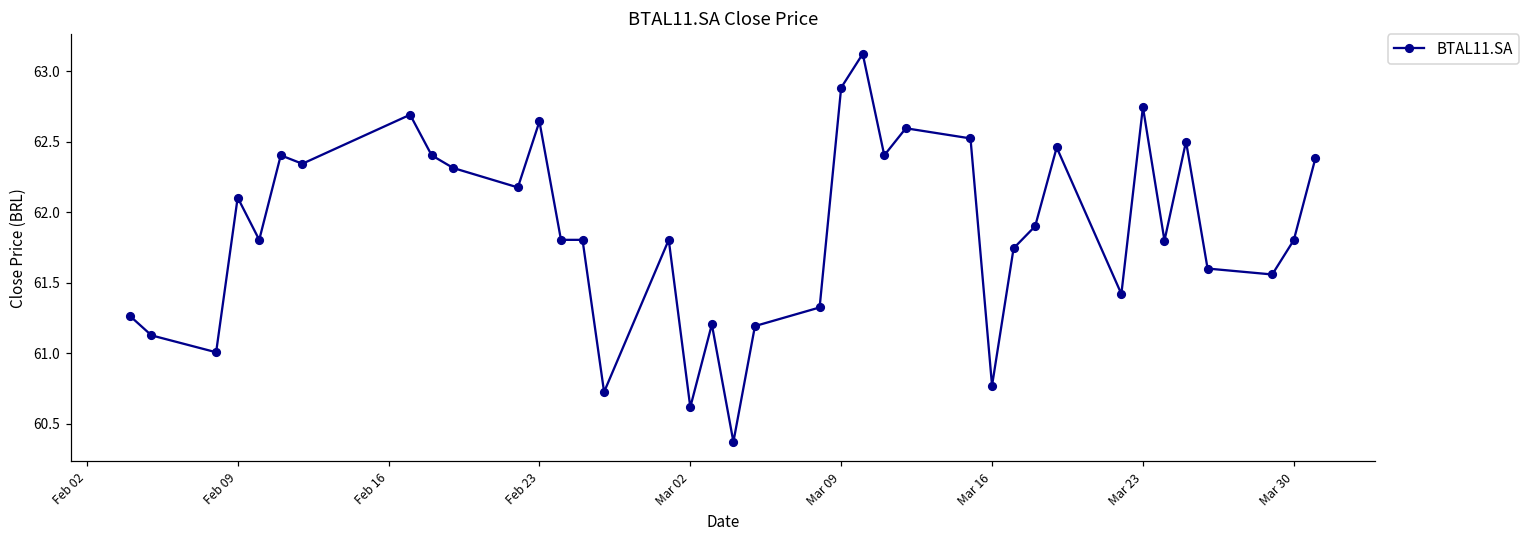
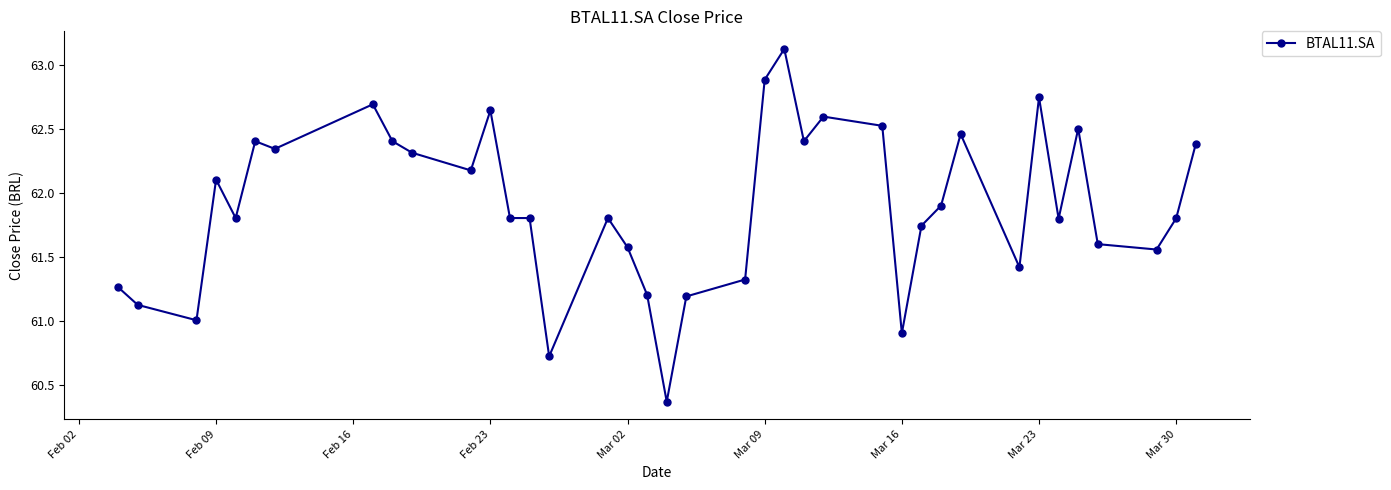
  {
    "Feb 09": 62.10,
    "Feb 23": 62.64,
-   "Mar 02": 60.62,
+   "Mar 02": 61.58,
    "Mar 09": 62.88,
-   "Mar 16": 60.77,
+   "Mar 16": 60.90,
    "Mar 23": 62.75,
    "Mar 30": 61.80
  }
